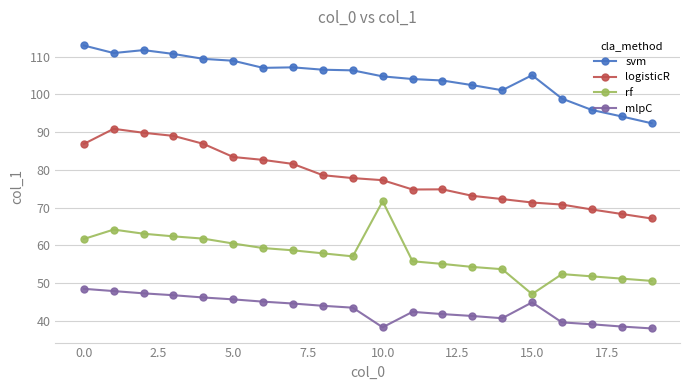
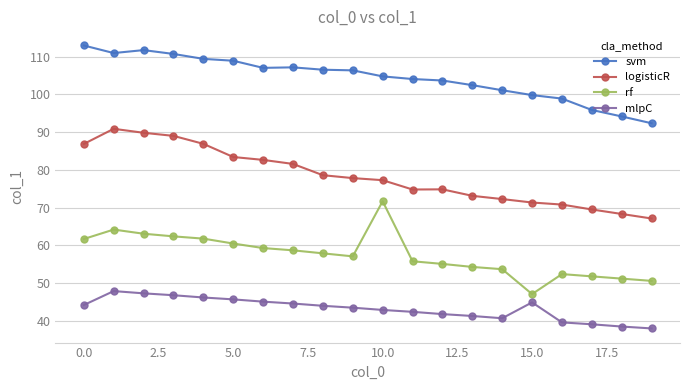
  {
    "svm": {
      "0.0": 113,
      "5.0": 109,
      "10.0": 105,
-     "15.0": 105
+     "15.0": 100
    },
    "logisticR": {
      "0.0": 87,
      "5.0": 83,
      "10.0": 77,
      "15.0": 71
    },
    "rf": {
      "0.0": 62,
      "5.0": 61,
      "10.0": 72,
      "15.0": 47
    },
    "mlpC": {
-     "0.0": 49,
+     "0.0": 44,
      "5.0": 46,
-     "10.0": 38,
+     "10.0": 43,
      "15.0": 45
    }
  }
